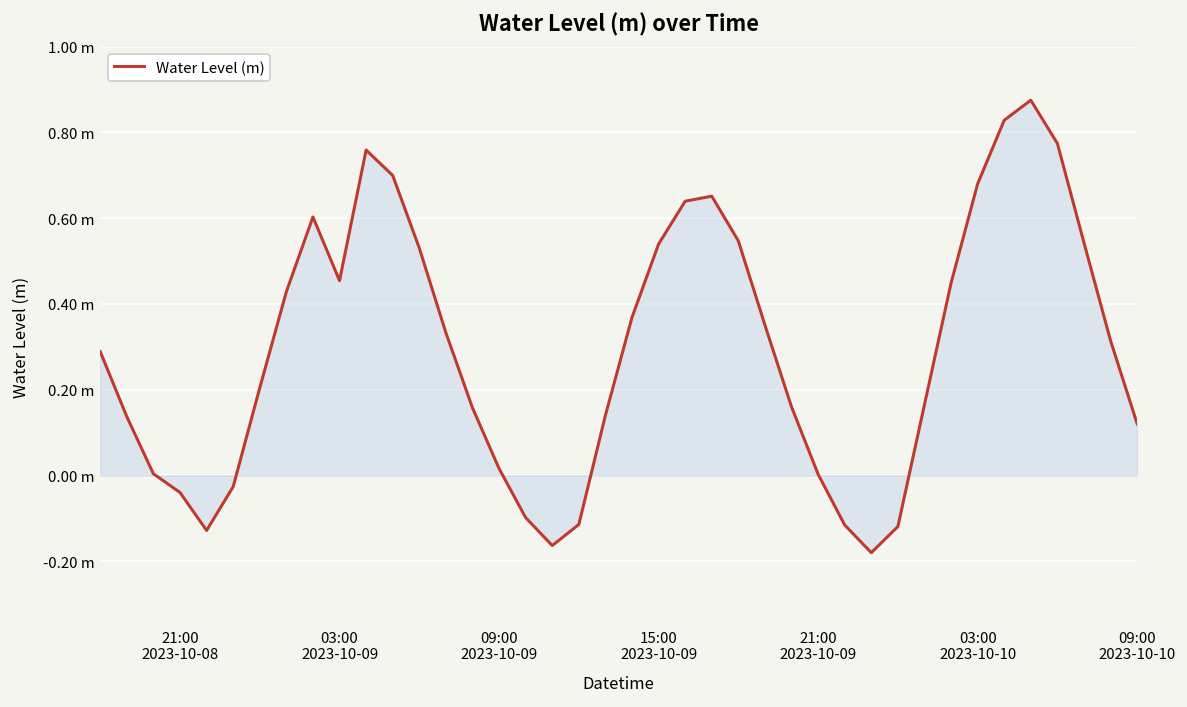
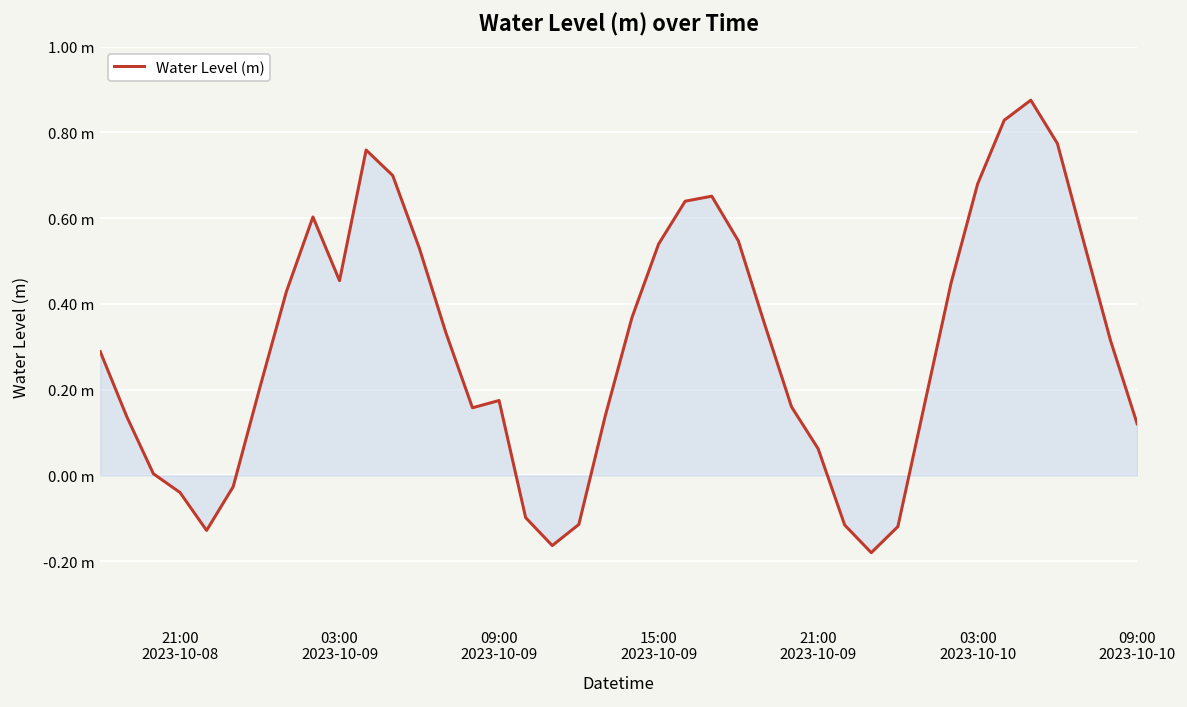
  {
    "Water Level (m)": {
      "21:00 2023-10-08": "-0.04 m",
-     "09:00 2023-10-09": "0.02 m",
-     "21:00 2023-10-09": "0.00 m"
+     "09:00 2023-10-09": "0.17 m",
+     "21:00 2023-10-09": "0.06 m"
    }
  }
